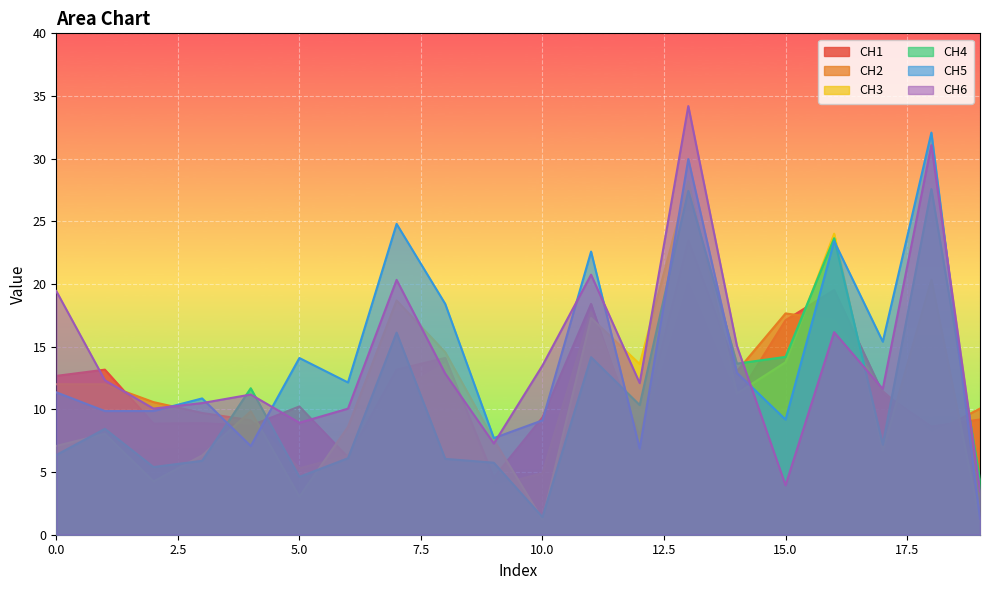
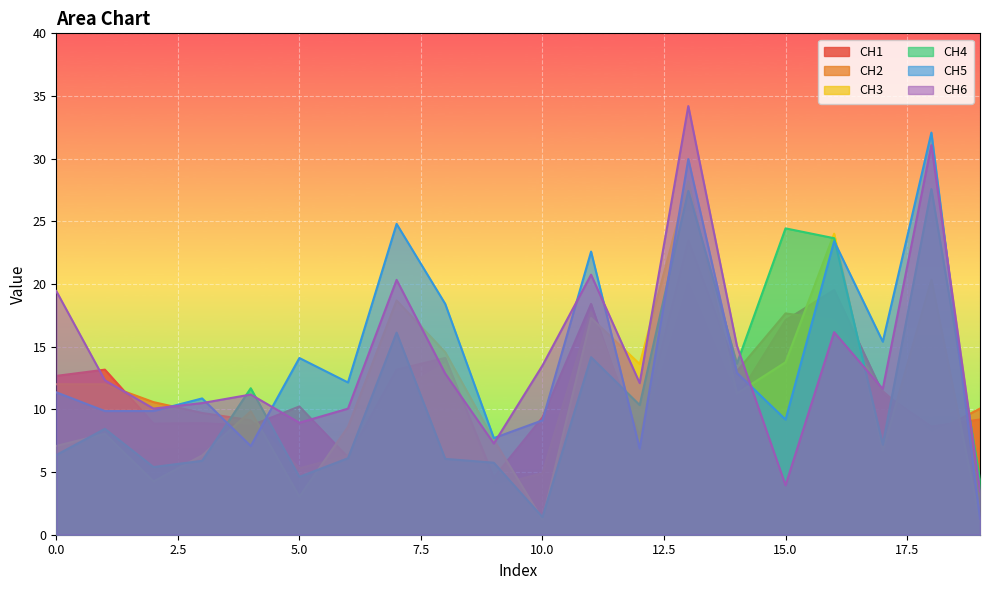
  {
    "CH3": {
      "0.0": 7.1,
      "5.0": 3.0,
      "10.0": 1.2,
      "15.0": 13.8
    },
    "CH4": {
      "0.0": 6.4,
      "5.0": 4.6,
      "10.0": 1.4,
-     "15.0": 14.2
+     "15.0": 24.4
    },
    "CH5": {
      "0.0": 11.4,
      "5.0": 14.1,
      "10.0": 9.1,
      "15.0": 9.2
    },
    "CH6": {
      "0.0": 19.4,
      "5.0": 8.9,
      "10.0": 13.5,
      "15.0": 3.9
    }
  }
